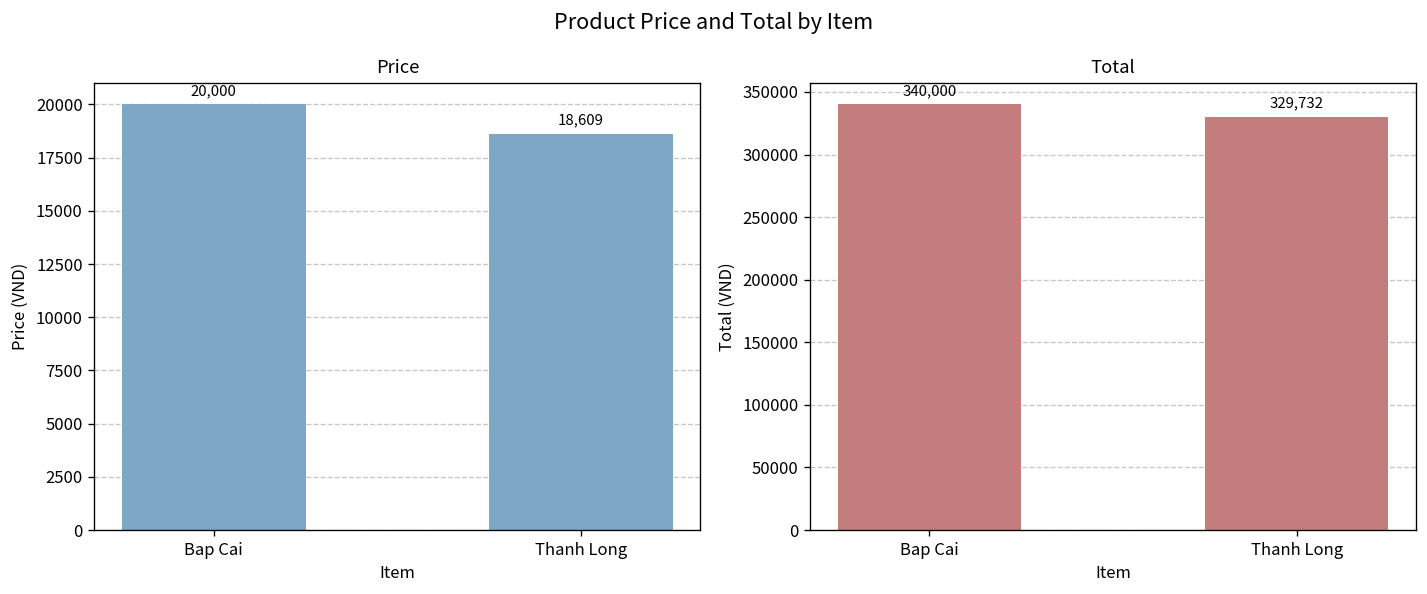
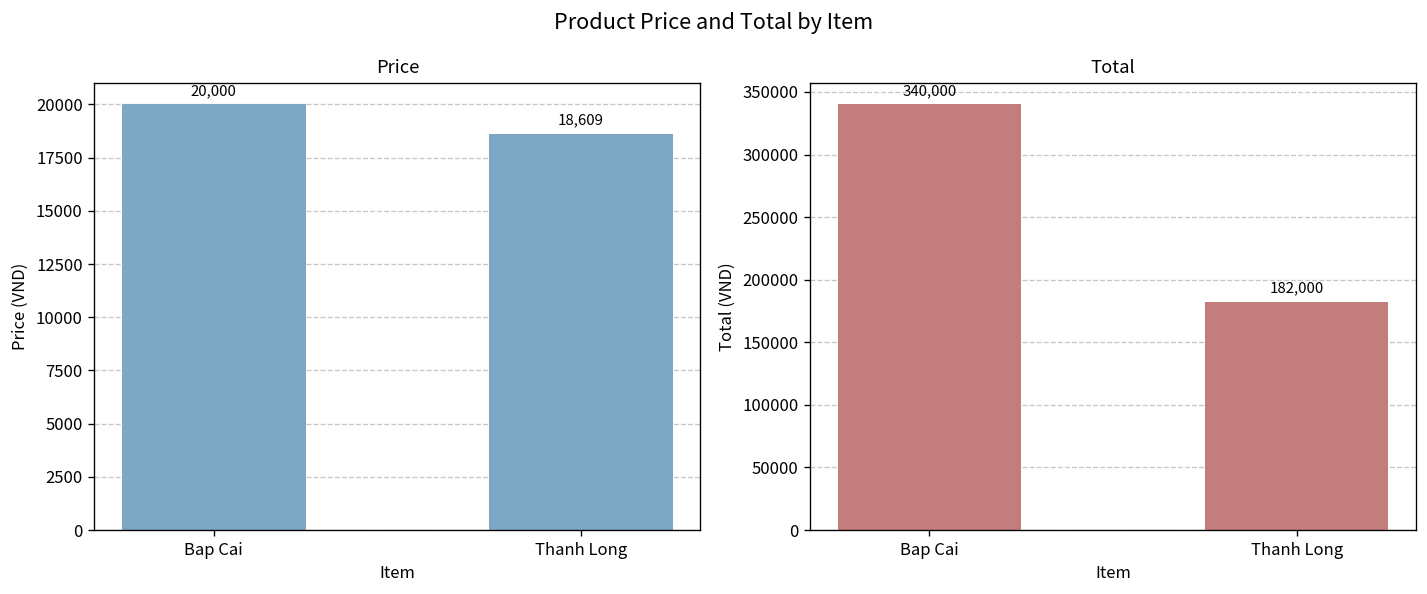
  {
    "Price": {
      "Bap Cai": "20,000",
      "Thanh Long": "18,609"
    },
    "Total": {
      "Bap Cai": "340,000",
-     "Thanh Long": "329,732"
+     "Thanh Long": "182,000"
    }
  }
